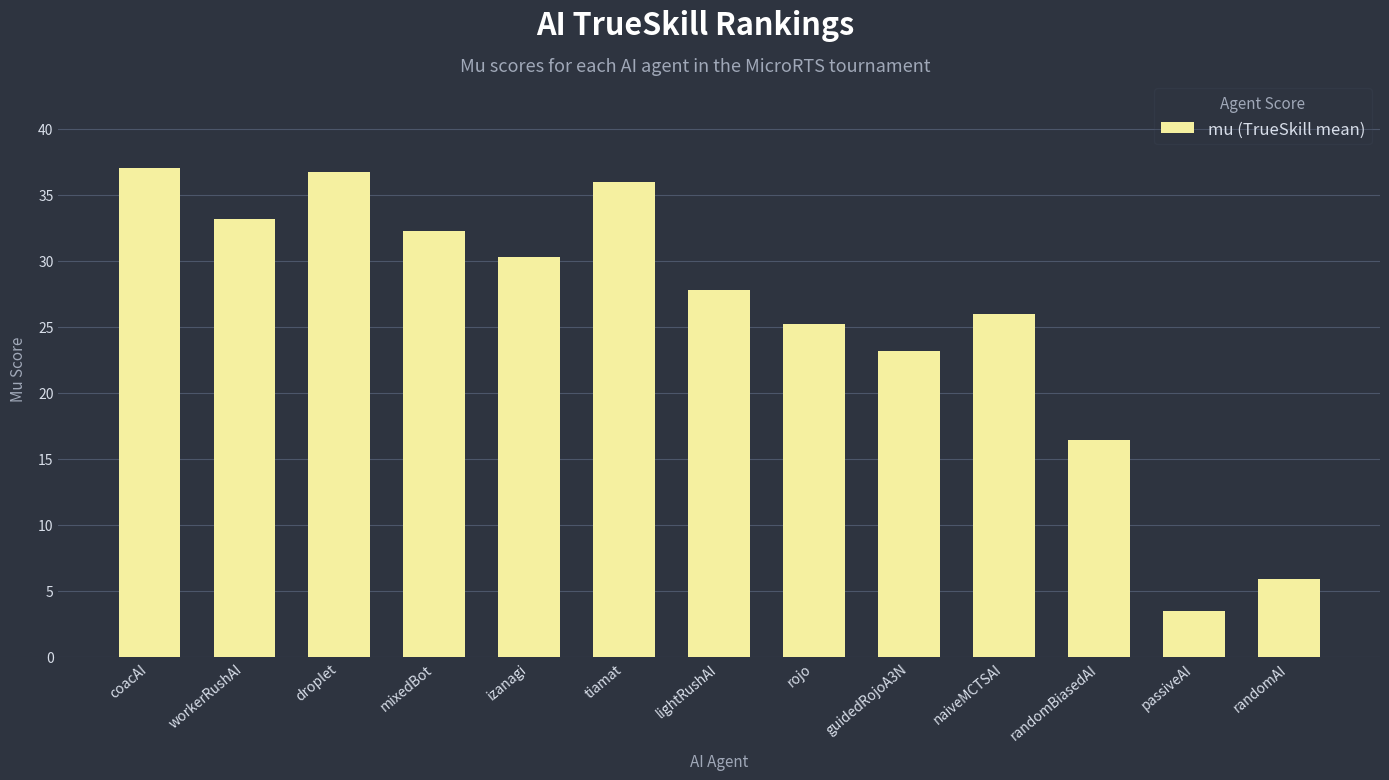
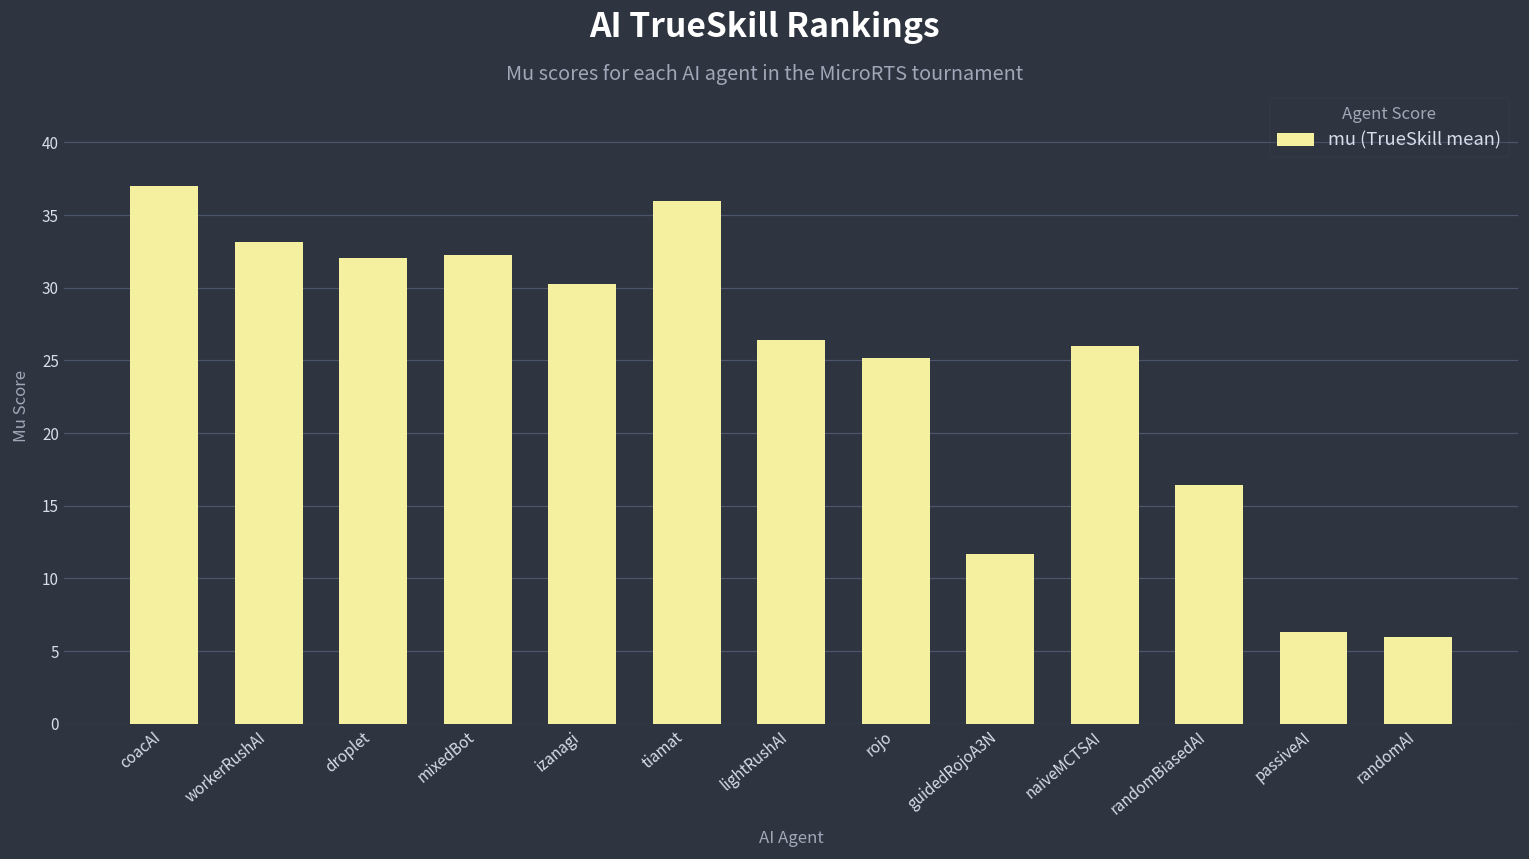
  {
    "coacAI": 37.0,
    "workerRushAI": 33.1,
-   "droplet": 36.7,
+   "droplet": 32.0,
    "mixedBot": 32.3,
    "izanagi": 30.3,
    "tiamat": 36.0,
-   "lightRushAI": 27.7,
+   "lightRushAI": 26.4,
    "rojo": 25.2,
-   "guidedRojoA3N": 23.1,
+   "guidedRojoA3N": 11.7,
    "naiveMCTSAI": 26.0,
    "randomBiasedAI": 16.4,
-   "passiveAI": 3.5,
+   "passiveAI": 6.3,
    "randomAI": 5.9
  }
